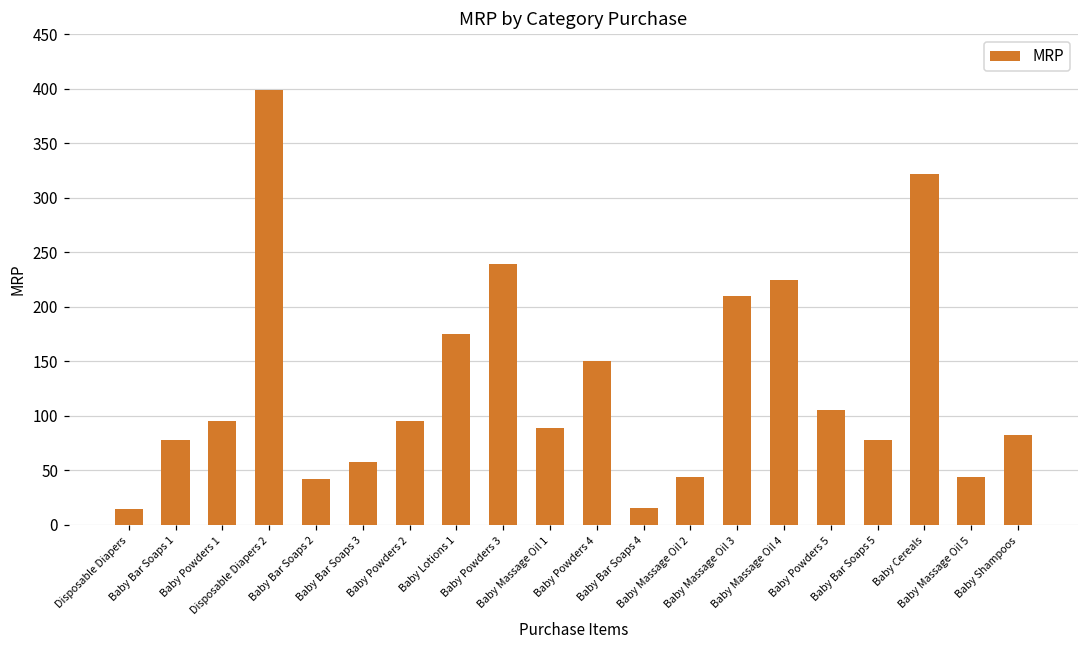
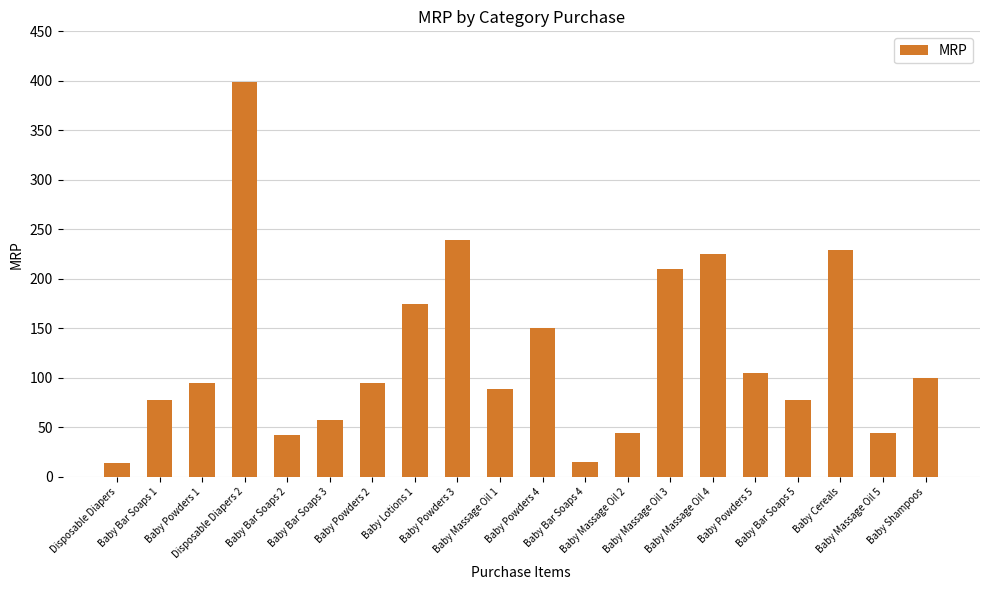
  {
    "Disposable Diapers": 10,
    "Baby Bar Soaps 1": 80,
    "Baby Powders 1": 100,
    "Disposable Diapers 2": 400,
    "Baby Bar Soaps 2": 40,
    "Baby Bar Soaps 3": 60,
    "Baby Powders 2": 100,
    "Baby Lotions 1": 180,
    "Baby Powders 3": 240,
    "Baby Massage Oil 1": 90,
    "Baby Powders 4": 150,
    "Baby Bar Soaps 4": 20,
    "Baby Massage Oil 2": 40,
    "Baby Massage Oil 3": 210,
    "Baby Massage Oil 4": 230,
    "Baby Powders 5": 110,
    "Baby Bar Soaps 5": 80,
-   "Baby Cereals": 320,
+   "Baby Cereals": 230,
    "Baby Massage Oil 5": 40,
-   "Baby Shampoos": 80
+   "Baby Shampoos": 100
  }
